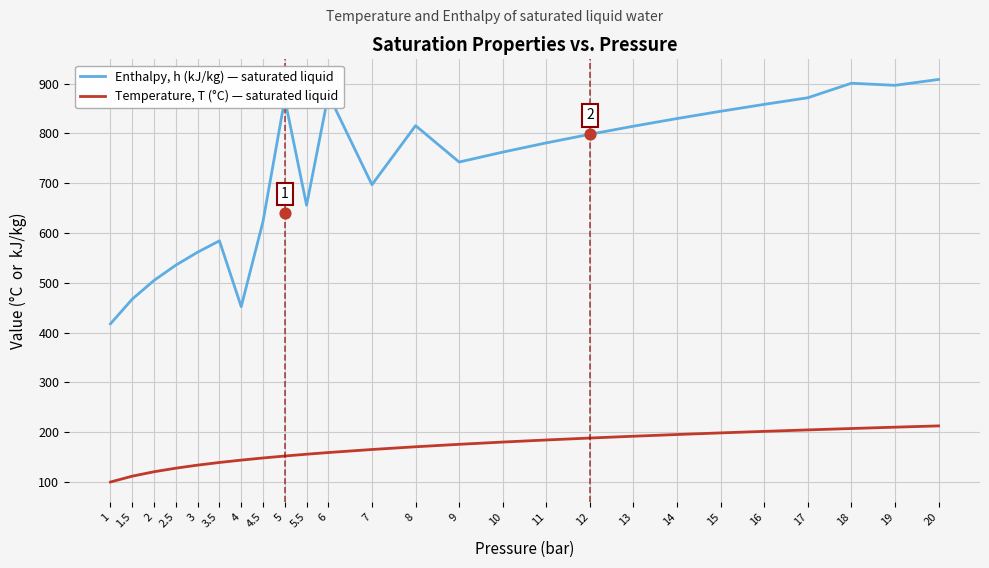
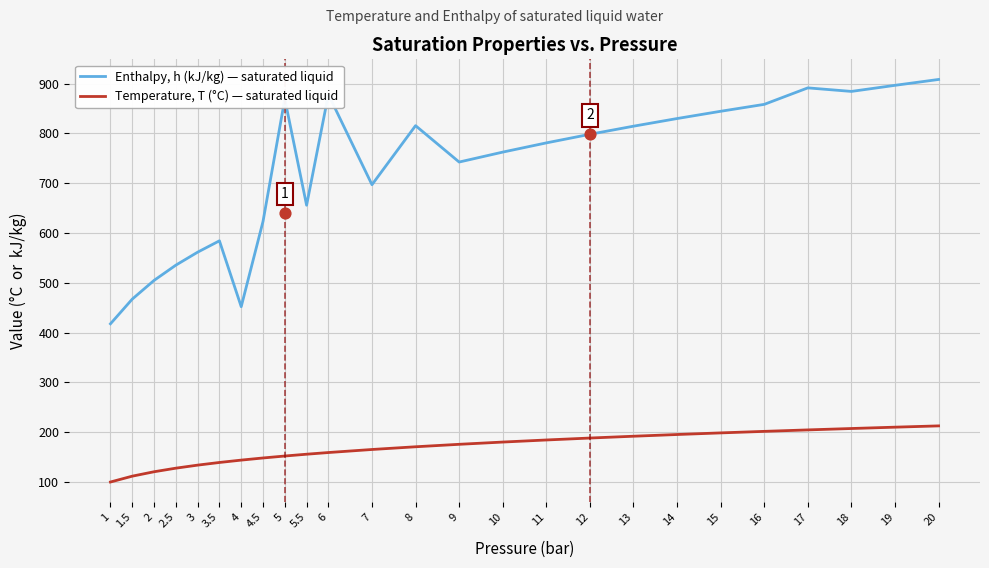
  {
    "Enthalpy, h (kJ/kg) — saturated liquid": {
      "1": 420,
      "1.5": 470,
      "2": 500,
      "2.5": 540,
      "3": 560,
      "3.5": 580,
      "4": 450,
      "4.5": 620,
      "7": 700,
      "8": 820,
      "9": 740,
      "10": 760,
      "11": 780,
      "13": 810,
      "14": 830,
      "15": 840,
      "16": 860,
-     "17": 870,
-     "18": 900,
+     "17": 890,
+     "18": 880,
      "19": 900,
      "20": 910
    }
  }
